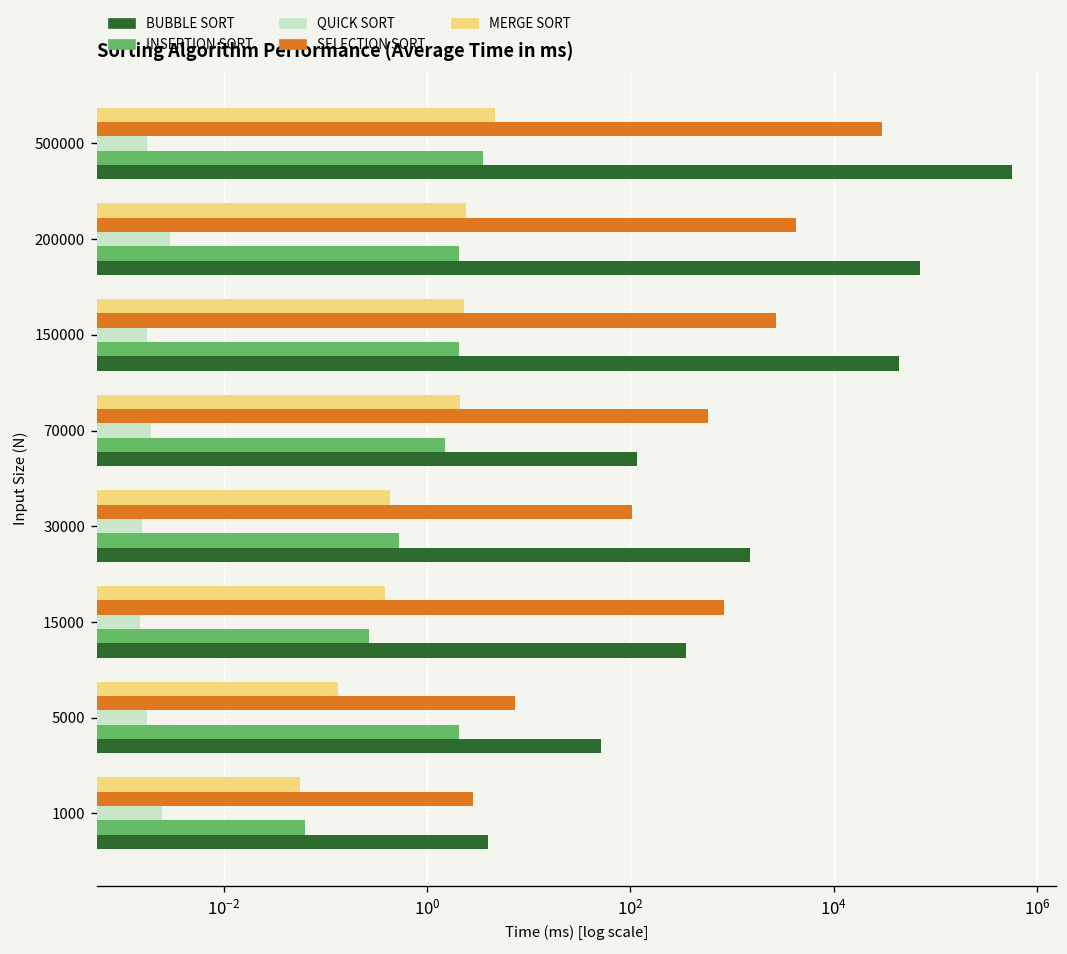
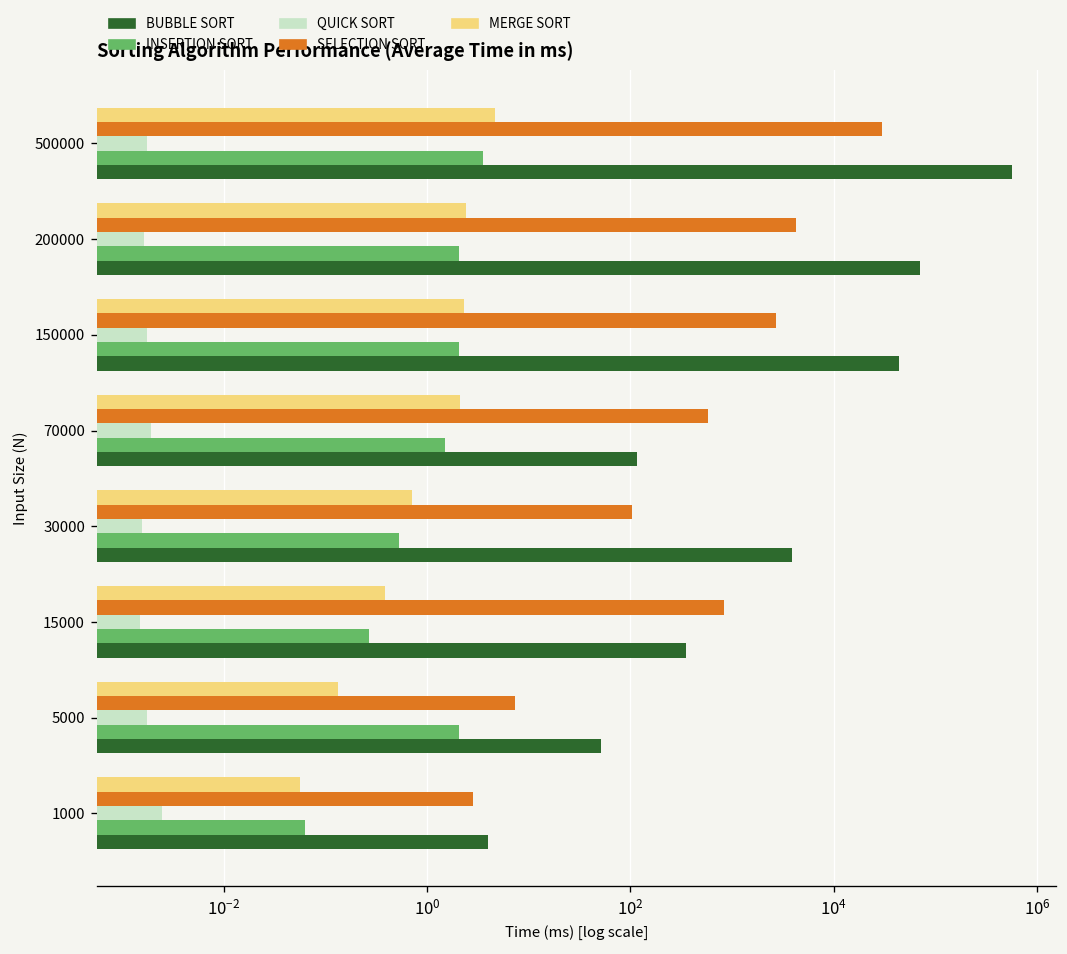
  {
    "BUBBLE SORT": {
      "500000": 600000,
      "200000": 70000,
      "150000": 40000,
      "70000": 120,
-     "30000": 1500,
+     "30000": 4000,
      "15000": 350,
      "5000": 50,
      "1000": 4
    },
    "INSERTION SORT": {
      "500000": 3.5,
      "200000": 2.0,
      "150000": 2.1,
      "70000": 1.5,
      "30000": 0.5,
      "15000": 0.27,
      "5000": 2.1,
      "1000": 0.06
    },
    "QUICK SORT": {
      "500000": 0.0018,
-     "200000": 0.0029,
+     "200000": 0.0016,
      "150000": 0.0018,
      "70000": 0.0019,
      "30000": 0.0016,
      "15000": 0.0015,
      "5000": 0.0017,
      "1000": 0.0024
    },
    "SELECTION SORT": {
      "500000": 30000,
      "200000": 4000,
      "150000": 2700,
      "70000": 600,
      "30000": 100,
      "15000": 800,
      "5000": 7,
      "1000": 2.8
    },
    "MERGE SORT": {
      "500000": 5,
      "200000": 2.4,
      "150000": 2.3,
      "70000": 2.1,
-     "30000": 0.4,
+     "30000": 0.7,
      "15000": 0.4,
      "5000": 0.13,
      "1000": 0.06
    }
  }
